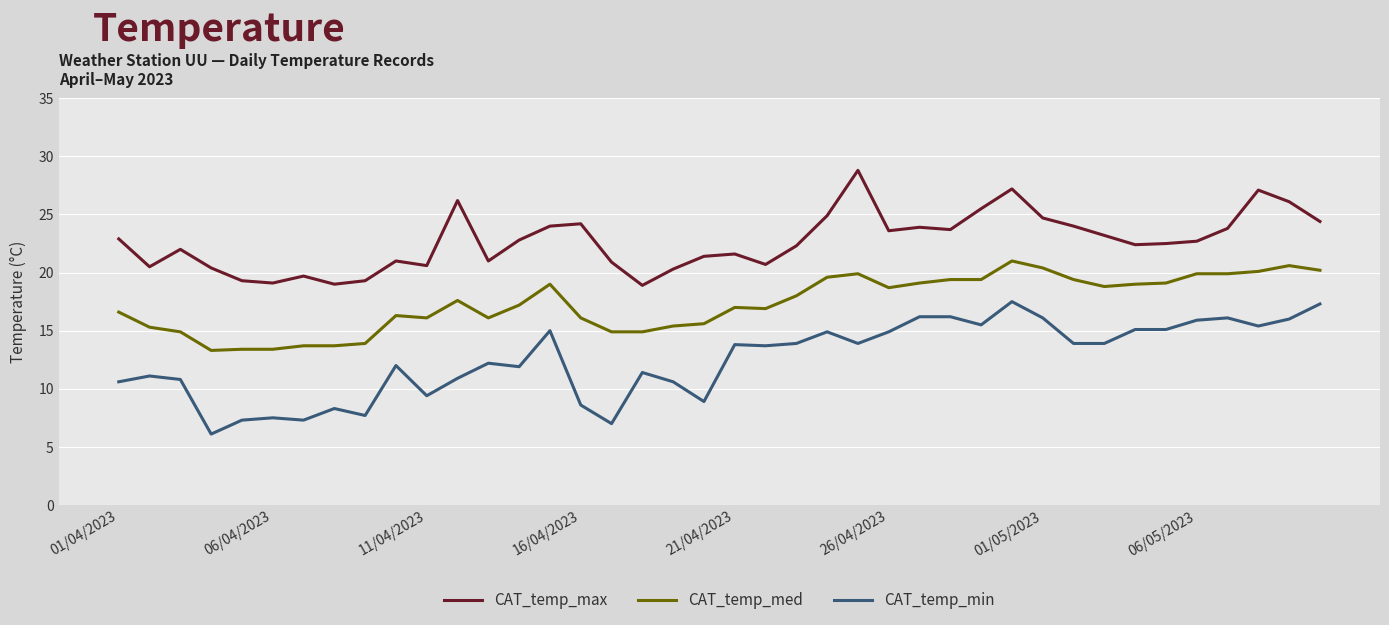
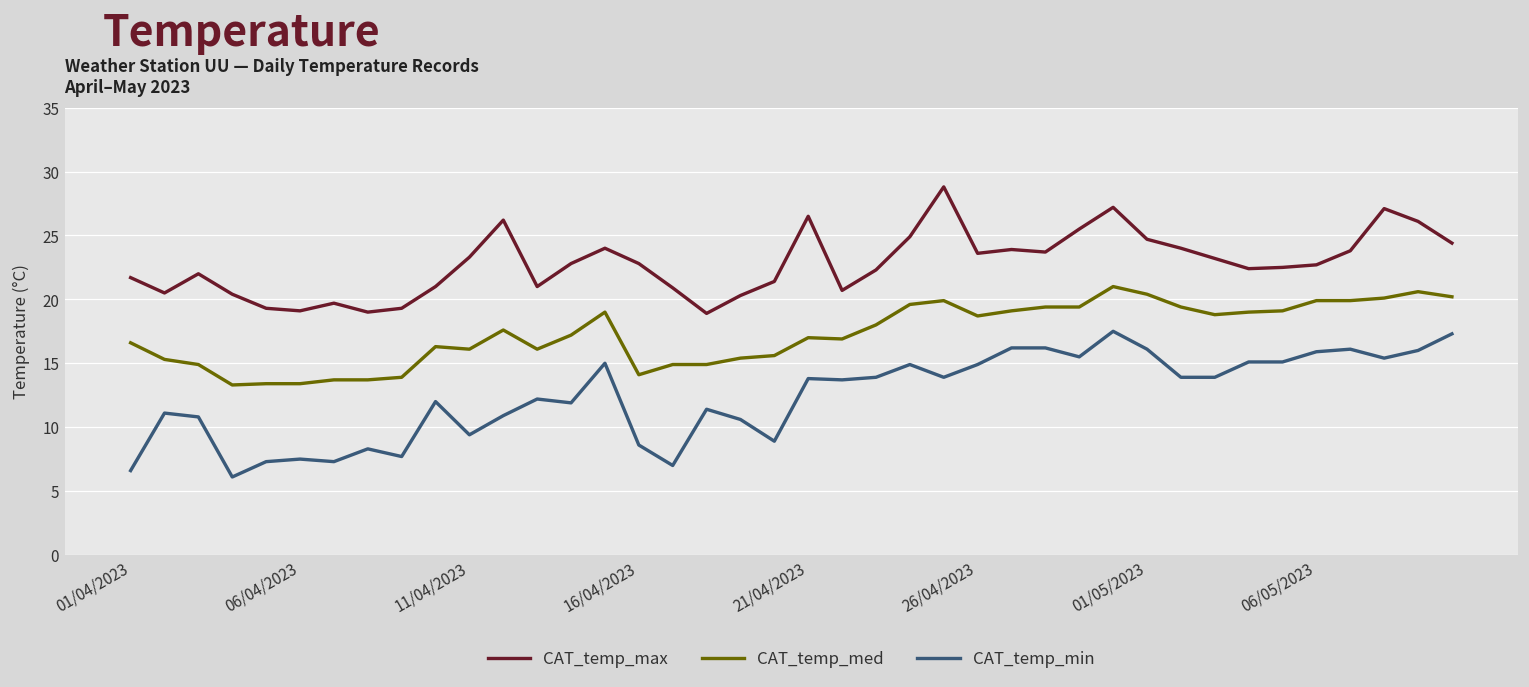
  {
    "CAT_temp_max": {
-     "01/04/2023": 22.9,
+     "01/04/2023": 21.7,
      "06/04/2023": 19.1,
-     "11/04/2023": 20.6,
-     "16/04/2023": 24.2,
-     "21/04/2023": 21.6,
+     "11/04/2023": 23.3,
+     "16/04/2023": 22.8,
+     "21/04/2023": 26.5,
      "26/04/2023": 23.6,
      "01/05/2023": 24.7,
      "06/05/2023": 22.7
    },
    "CAT_temp_med": {
      "01/04/2023": 16.6,
      "06/04/2023": 13.4,
      "11/04/2023": 16.1,
-     "16/04/2023": 16.1,
+     "16/04/2023": 14.1,
      "21/04/2023": 17.0,
      "26/04/2023": 18.7,
      "01/05/2023": 20.4,
      "06/05/2023": 19.9
    },
    "CAT_temp_min": {
-     "01/04/2023": 10.6,
+     "01/04/2023": 6.6,
      "06/04/2023": 7.5,
      "11/04/2023": 9.4,
      "16/04/2023": 8.6,
      "21/04/2023": 13.8,
      "26/04/2023": 14.9,
      "01/05/2023": 16.1,
      "06/05/2023": 15.9
    }
  }
